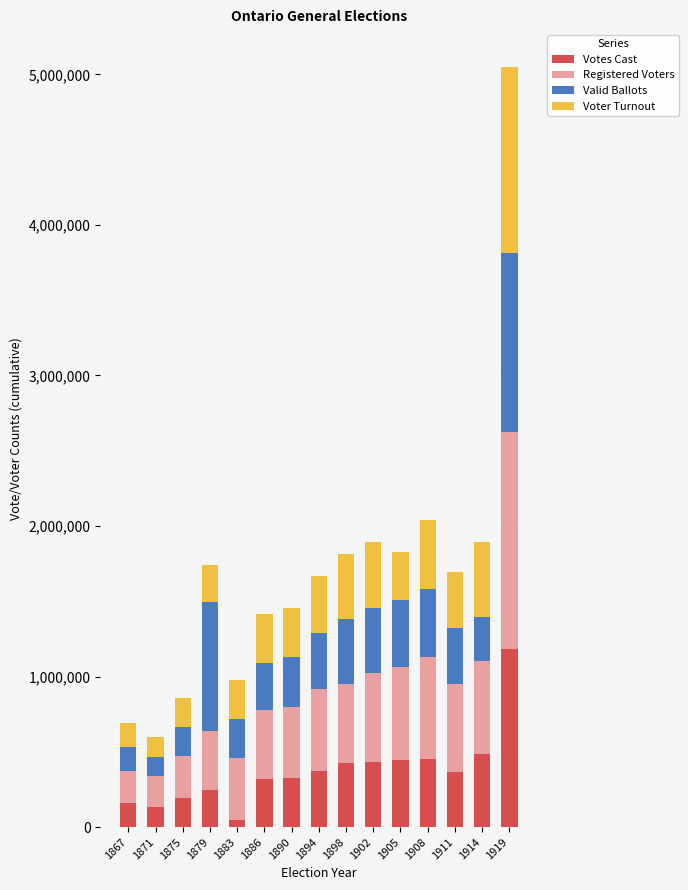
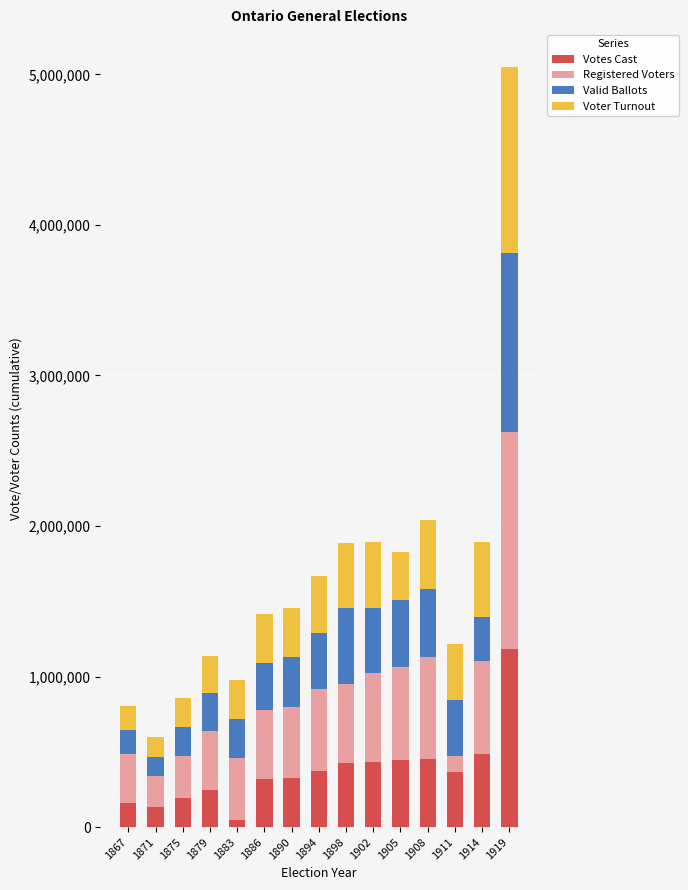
  {
    "Votes Cast": {
      "1867": "160,000",
      "1871": "130,000",
      "1875": "190,000",
      "1879": "250,000",
      "1883": "40,000",
      "1886": "320,000",
      "1890": "330,000",
      "1894": "380,000",
      "1898": "430,000",
      "1902": "430,000",
      "1905": "450,000",
      "1908": "450,000",
      "1911": "370,000",
      "1914": "490,000",
      "1919": "1,180,000"
    },
    "Registered Voters": {
-     "1867": "220,000",
+     "1867": "330,000",
      "1871": "210,000",
      "1875": "280,000",
      "1879": "390,000",
      "1883": "410,000",
      "1886": "460,000",
      "1890": "470,000",
      "1894": "540,000",
      "1898": "530,000",
      "1902": "590,000",
      "1905": "620,000",
      "1908": "680,000",
-     "1911": "580,000",
+     "1911": "100,000",
      "1914": "610,000",
      "1919": "1,440,000"
    },
    "Valid Ballots": {
      "1867": "160,000",
      "1871": "130,000",
      "1875": "190,000",
-     "1879": "850,000",
+     "1879": "250,000",
      "1883": "260,000",
      "1886": "320,000",
      "1890": "330,000",
      "1894": "380,000",
-     "1898": "430,000",
+     "1898": "500,000",
      "1902": "430,000",
      "1905": "450,000",
      "1908": "450,000",
      "1911": "370,000",
      "1914": "300,000",
      "1919": "1,180,000"
    },
    "Voter Turnout": {
      "1867": "160,000",
      "1871": "130,000",
      "1875": "190,000",
      "1879": "250,000",
      "1883": "260,000",
      "1886": "320,000",
      "1890": "330,000",
      "1894": "380,000",
      "1898": "430,000",
      "1902": "440,000",
      "1905": "320,000",
      "1908": "460,000",
      "1911": "370,000",
      "1914": "490,000",
      "1919": "1,230,000"
    }
  }
